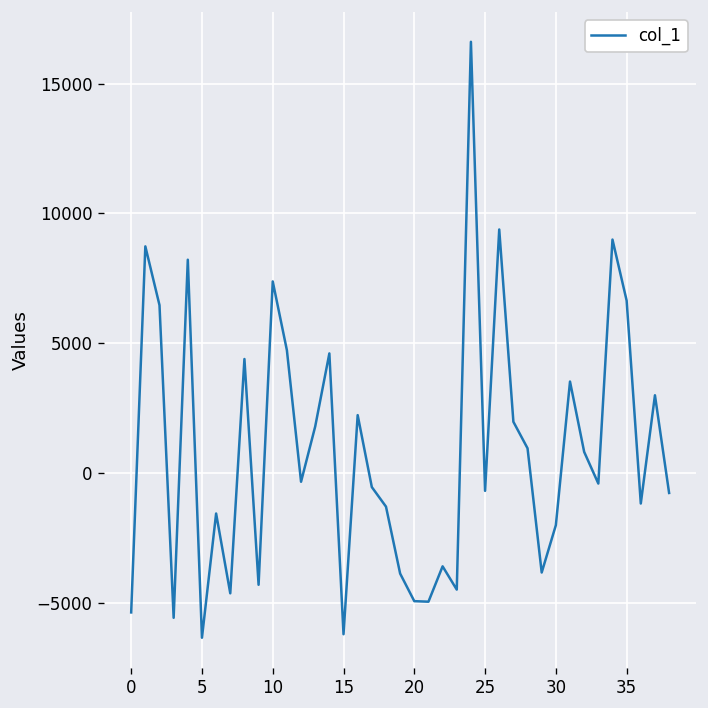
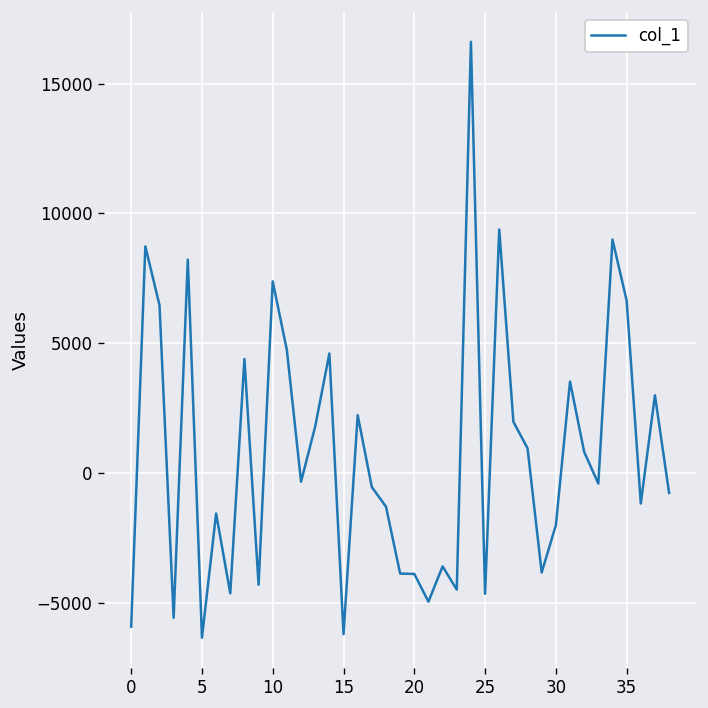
  {
-   "0": -5400,
+   "0": -5900,
    "5": -6300,
    "10": 7400,
    "15": -6200,
-   "20": -4900,
-   "25": -700,
+   "20": -3900,
+   "25": -4600,
    "30": -2000,
    "35": 6600
  }
